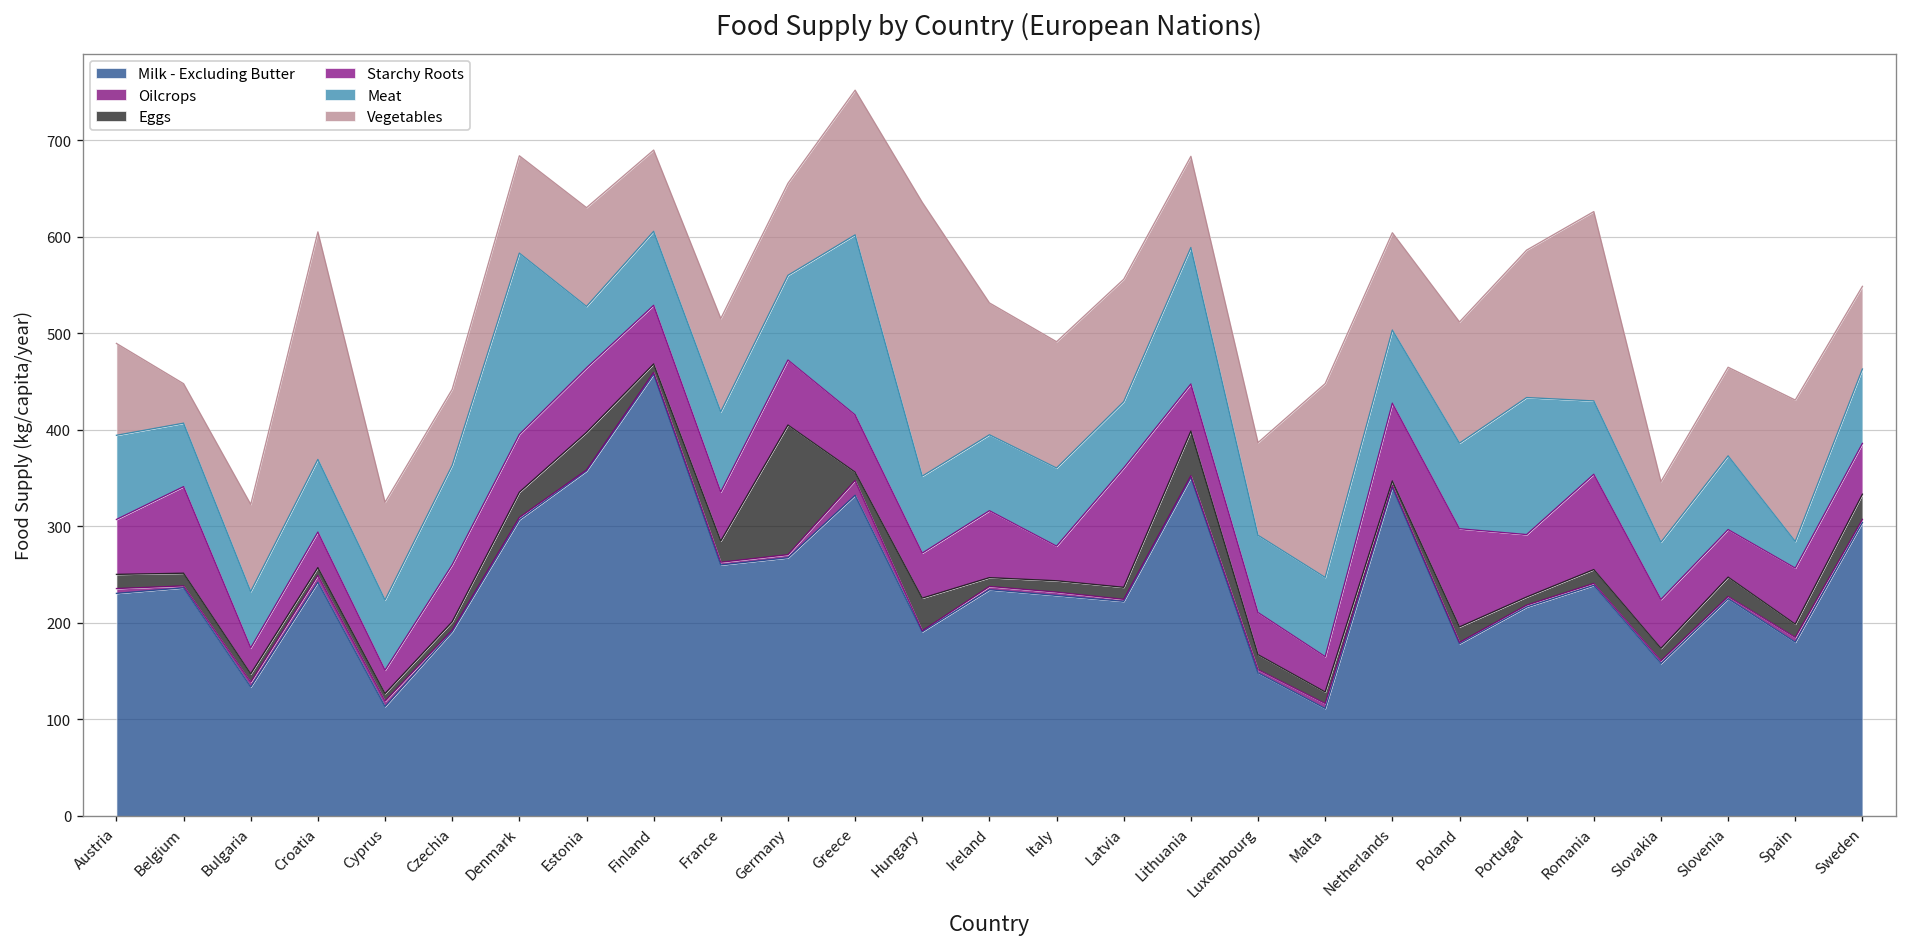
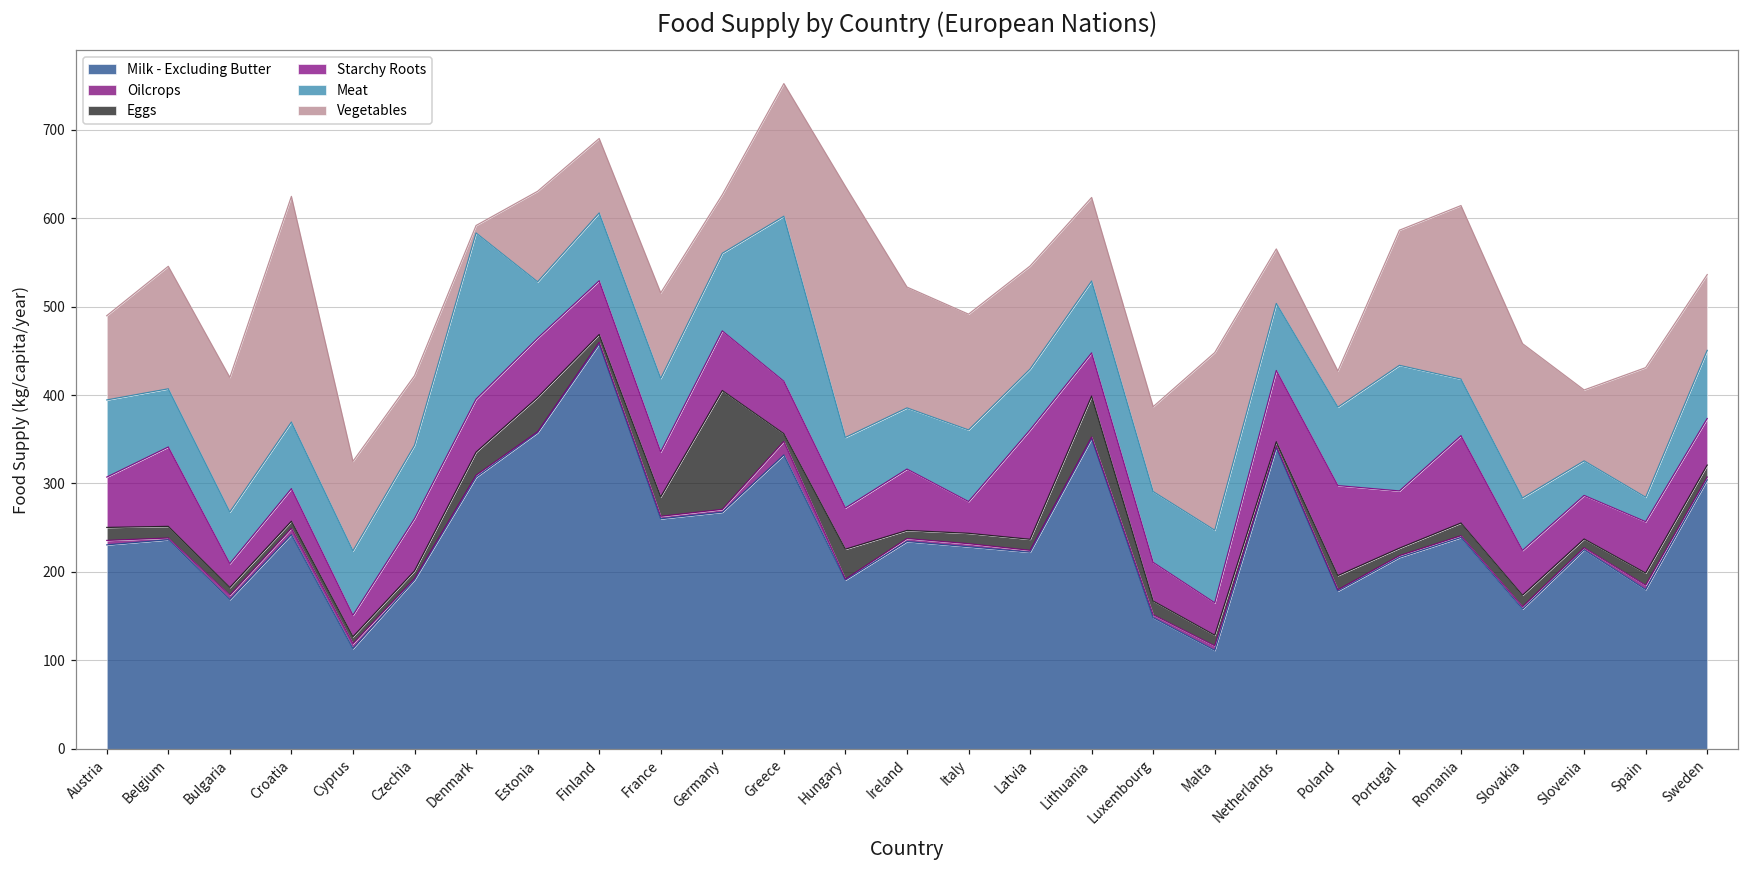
  {
    "Milk - Excluding Butter": {
      "Austria": 230,
-     "Bulgaria": 130,
+     "Bulgaria": 170,
      "Croatia": 240,
      "Cyprus": 110,
      "Germany": 270,
      "Greece": 330,
      "Ireland": 230,
      "Italy": 230,
      "Luxembourg": 150,
      "Malta": 110,
      "Spain": 180
    },
    "Eggs": {
      "Austria": 10,
      "Belgium": 10,
      "Bulgaria": 10,
      "Croatia": 10,
      "Cyprus": 10,
      "Czechia": 10,
      "Denmark": 30,
      "Estonia": 40,
      "Finland": 10,
      "France": 20,
      "Germany": 130,
      "Greece": 10,
      "Hungary": 30,
      "Ireland": 10,
      "Italy": 10,
      "Latvia": 10,
      "Lithuania": 50,
      "Luxembourg": 20,
      "Malta": 10,
      "Netherlands": 0,
      "Poland": 20,
      "Portugal": 10,
      "Romania": 10,
      "Slovakia": 10,
-     "Slovenia": 20,
+     "Slovenia": 10,
      "Spain": 10,
-     "Sweden": 30
+     "Sweden": 10
    },
    "Meat": {
      "Austria": 90,
      "Belgium": 70,
      "Bulgaria": 60,
      "Croatia": 80,
      "Cyprus": 70,
-     "Czechia": 100,
+     "Czechia": 80,
      "Denmark": 190,
      "Estonia": 60,
      "Finland": 80,
      "France": 80,
      "Germany": 90,
      "Greece": 190,
      "Hungary": 80,
-     "Ireland": 80,
+     "Ireland": 70,
      "Italy": 80,
      "Latvia": 70,
-     "Lithuania": 140,
+     "Lithuania": 80,
      "Luxembourg": 80,
      "Malta": 80,
      "Netherlands": 80,
      "Poland": 90,
      "Portugal": 140,
-     "Romania": 80,
+     "Romania": 60,
      "Slovakia": 60,
-     "Slovenia": 80,
+     "Slovenia": 40,
      "Spain": 30,
      "Sweden": 80
    },
    "Vegetables": {
      "Austria": 100,
-     "Belgium": 40,
-     "Bulgaria": 90,
-     "Croatia": 240,
+     "Belgium": 140,
+     "Bulgaria": 150,
+     "Croatia": 260,
      "Cyprus": 100,
      "Czechia": 80,
-     "Denmark": 100,
+     "Denmark": 10,
      "Estonia": 100,
      "Finland": 80,
      "France": 100,
-     "Germany": 100,
+     "Germany": 70,
      "Greece": 150,
      "Hungary": 280,
      "Ireland": 140,
      "Italy": 130,
-     "Latvia": 130,
+     "Latvia": 120,
      "Lithuania": 90,
      "Luxembourg": 100,
      "Malta": 200,
-     "Netherlands": 100,
-     "Poland": 130,
+     "Netherlands": 60,
+     "Poland": 40,
      "Portugal": 150,
      "Romania": 200,
-     "Slovakia": 60,
-     "Slovenia": 90,
+     "Slovakia": 170,
+     "Slovenia": 80,
      "Spain": 150,
      "Sweden": 90
    }
  }
